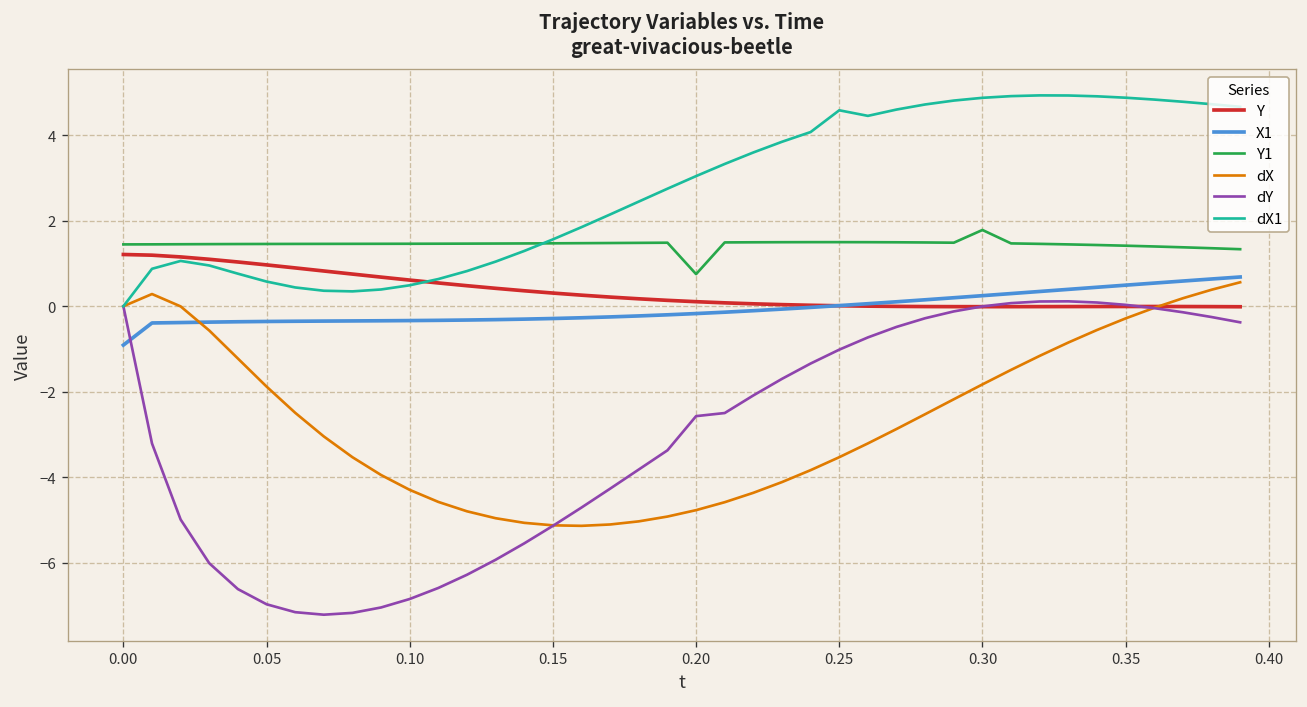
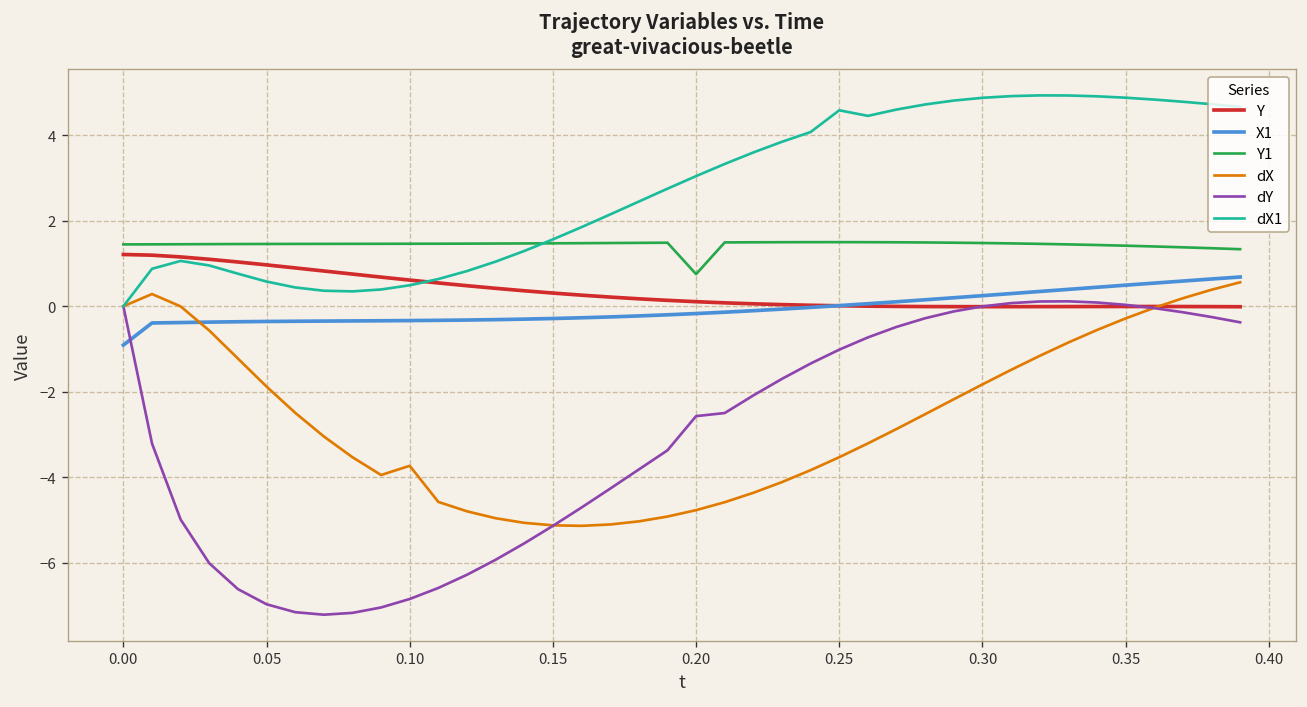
  {
    "Y": {
      "0.00": 1.2,
      "0.05": 1.0,
      "0.10": 0.6,
      "0.15": 0.3,
      "0.20": 0.1
    },
    "X1": {
      "0.00": -0.9,
      "0.05": -0.4,
      "0.10": -0.3,
      "0.15": -0.3,
      "0.20": -0.2,
      "0.30": 0.2,
      "0.35": 0.5
    },
    "Y1": {
      "0.00": 1.4,
      "0.05": 1.5,
      "0.10": 1.5,
      "0.15": 1.5,
      "0.20": 0.8,
      "0.25": 1.5,
-     "0.30": 1.8,
+     "0.30": 1.5,
      "0.35": 1.4
    },
    "dX": {
      "0.05": -1.9,
-     "0.10": -4.3,
+     "0.10": -3.7,
      "0.20": -4.8,
      "0.25": -3.5,
      "0.30": -1.8,
      "0.35": -0.3
    },
    "dY": {
      "0.05": -7.0,
      "0.10": -6.8,
      "0.20": -2.6,
      "0.25": -1.0
    },
    "dX1": {
      "0.05": 0.6,
      "0.10": 0.5,
      "0.15": 1.6,
      "0.20": 3.0,
      "0.25": 4.6,
      "0.30": 4.9,
      "0.35": 4.9
    }
  }
